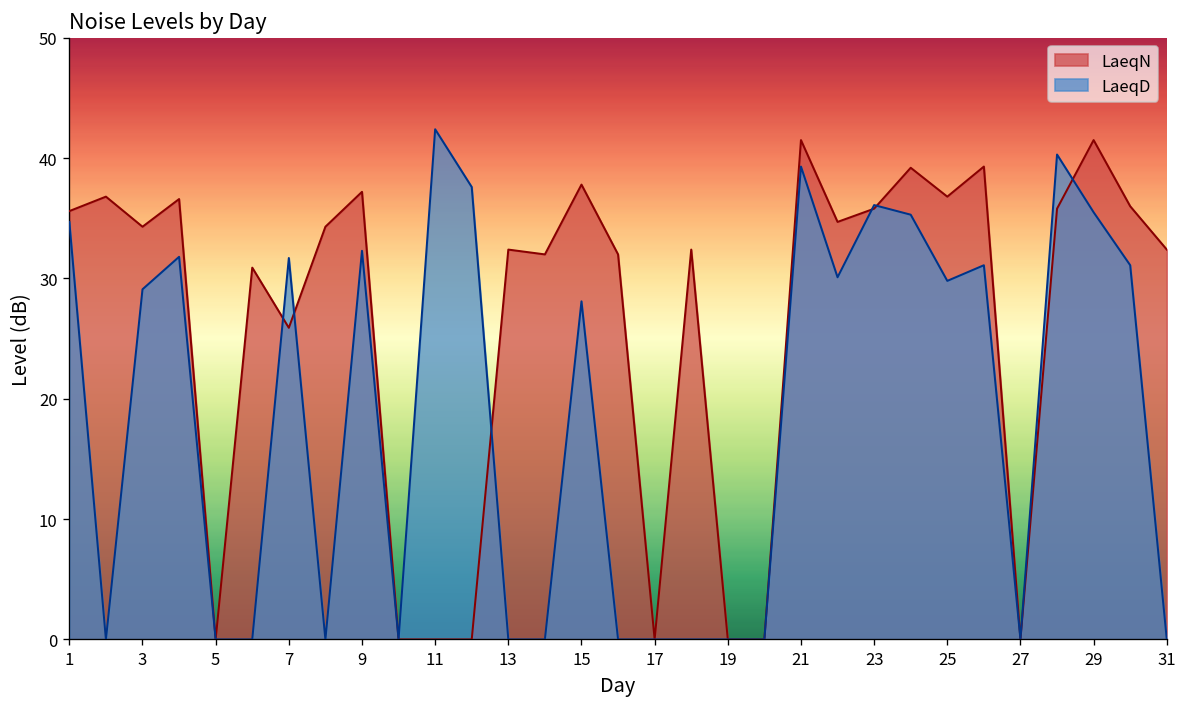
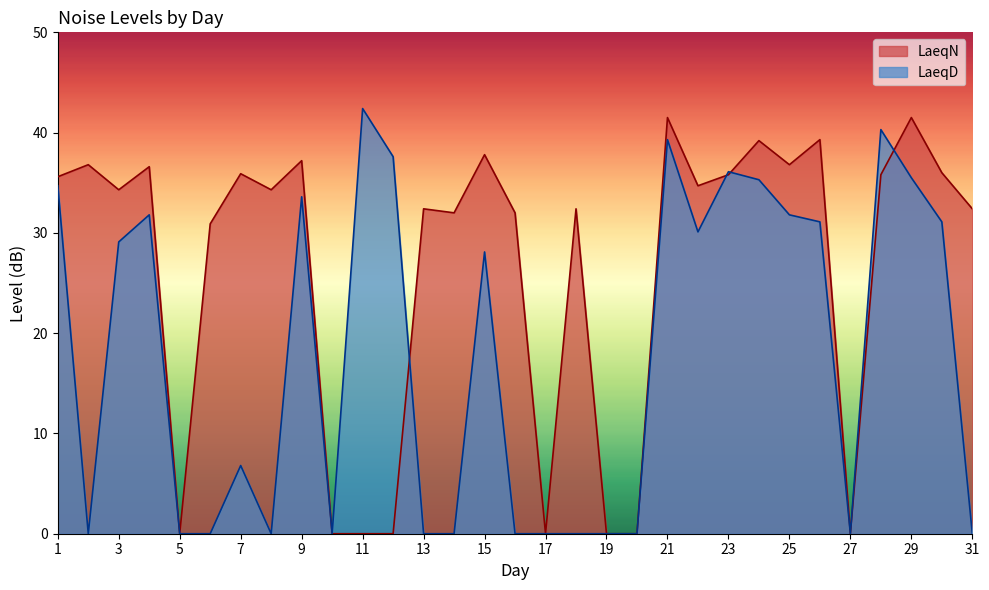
  {
    "LaeqN": {
      "1": 35.6,
      "3": 34.3,
-     "7": 25.9,
+     "7": 35.9,
      "9": 37.2,
      "11": 0.0,
      "13": 32.4,
      "15": 37.8,
      "21": 41.5,
      "23": 35.8,
      "25": 36.8,
      "29": 41.5,
      "31": 32.4
    },
    "LaeqD": {
      "1": 34.7,
      "3": 29.1,
-     "7": 31.7,
-     "9": 32.3,
+     "7": 6.8,
+     "9": 33.6,
      "11": 42.4,
      "13": 0.0,
      "15": 28.1,
      "21": 39.3,
      "23": 36.1,
-     "25": 29.8,
+     "25": 31.8,
      "29": 35.5,
      "31": 0.0
    }
  }
